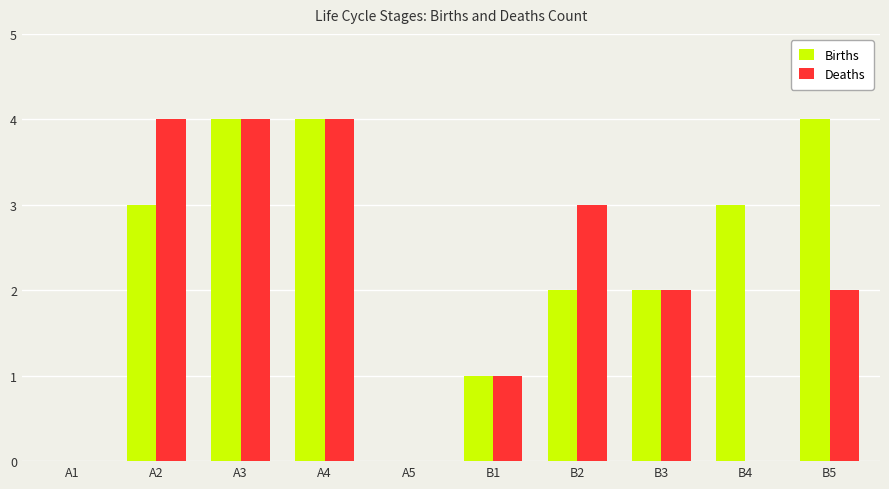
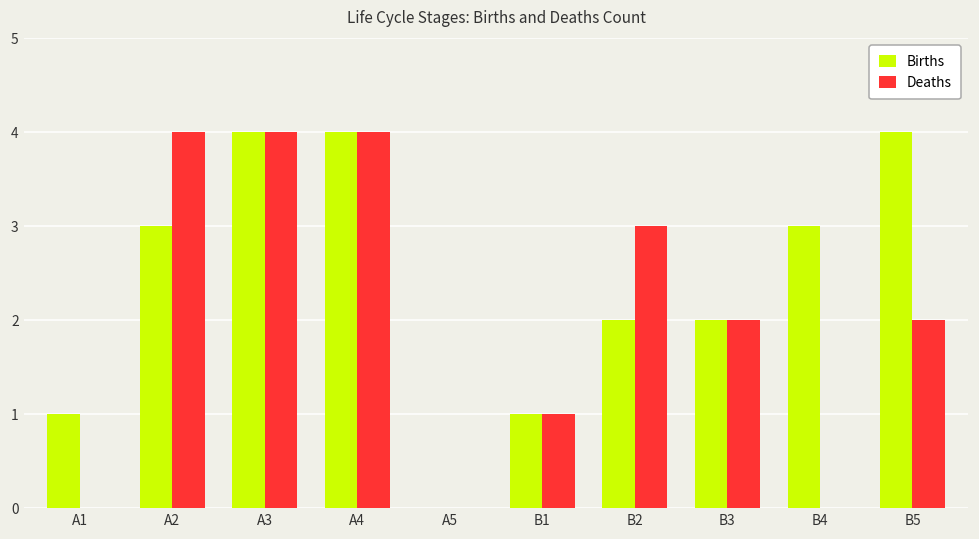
  {
    "Births": {
-     "A1": 0,
+     "A1": 1,
      "A2": 3,
      "A3": 4,
      "A4": 4,
      "A5": 0,
      "B1": 1,
      "B2": 2,
      "B3": 2,
      "B4": 3,
      "B5": 4
    },
    "Deaths": {
      "A1": 0,
      "A2": 4,
      "A3": 4,
      "A4": 4,
      "A5": 0,
      "B1": 1,
      "B2": 3,
      "B3": 2,
      "B4": 0,
      "B5": 2
    }
  }
